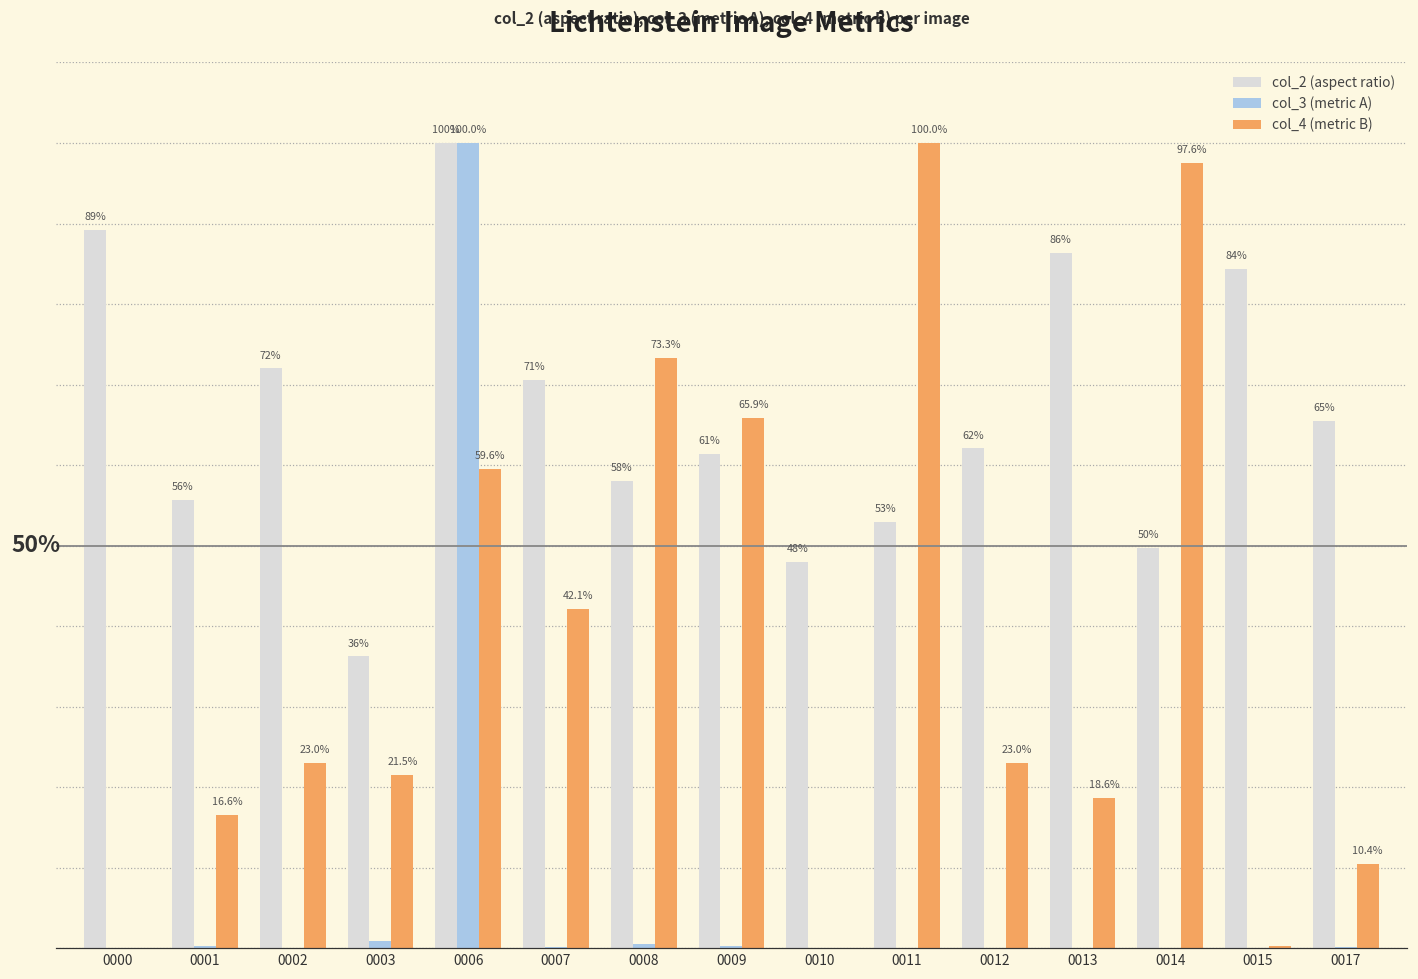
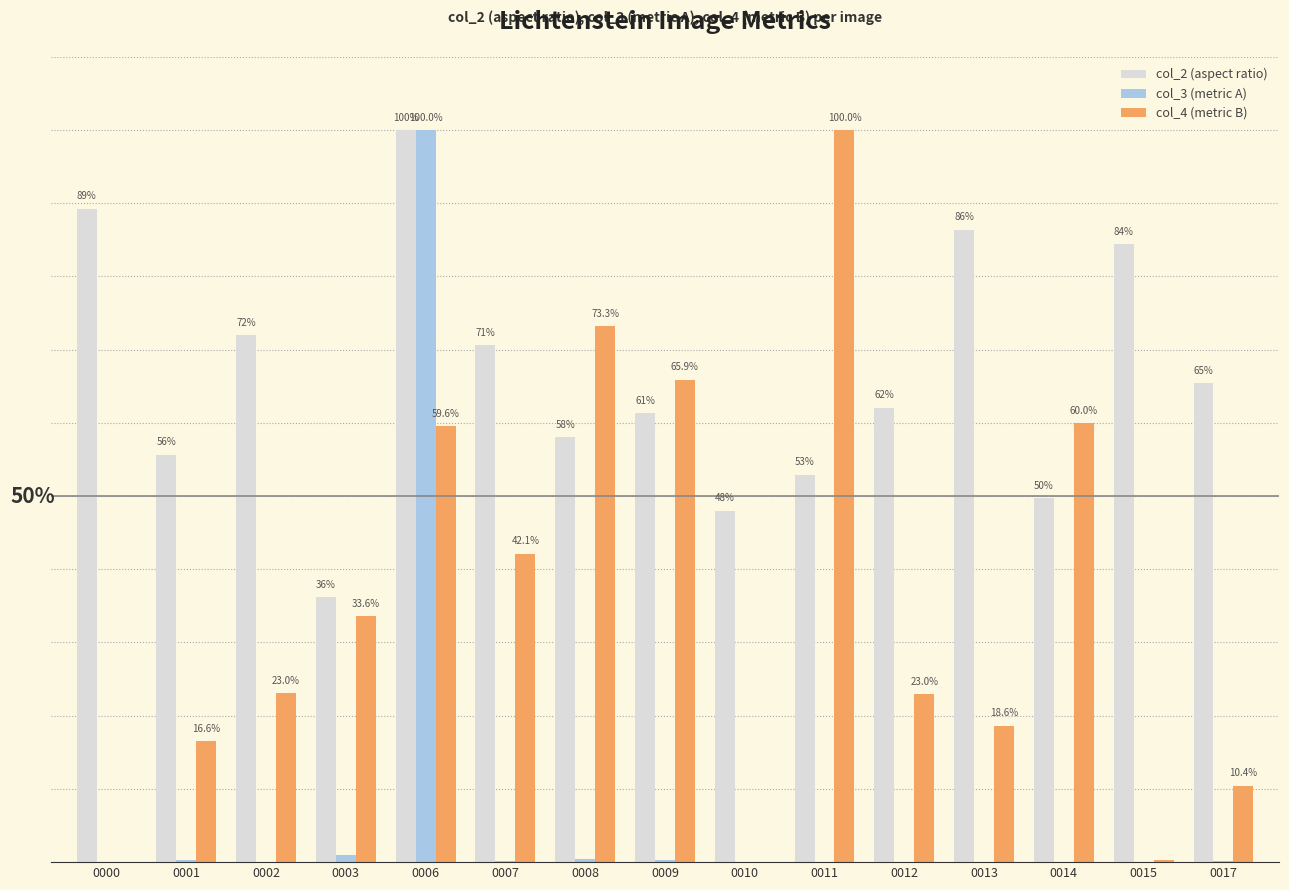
  {
    "col_4 (metric B)": {
      "0001": "16.6%",
      "0002": "23.0%",
-     "0003": "21.5%",
+     "0003": "33.6%",
      "0006": "59.6%",
      "0007": "42.1%",
      "0008": "73.3%",
      "0009": "65.9%",
      "0011": "100.0%",
      "0012": "23.0%",
      "0013": "18.6%",
-     "0014": "97.6%",
+     "0014": "60.0%",
      "0017": "10.4%"
    }
  }
